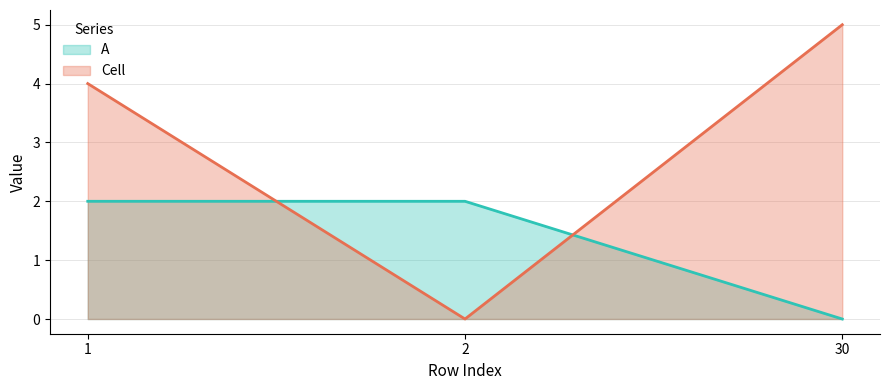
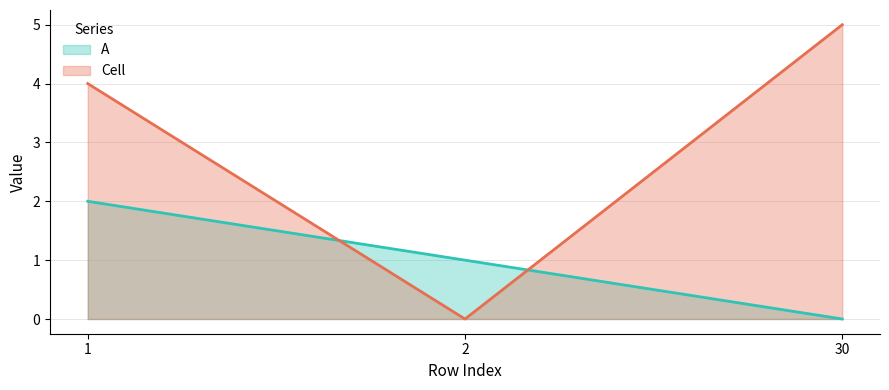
  {
    "A": {
      "1": 2,
-     "2": 2,
+     "2": 1,
      "30": 0
    },
    "Cell": {
      "1": 4,
      "2": 0,
      "30": 5
    }
  }
